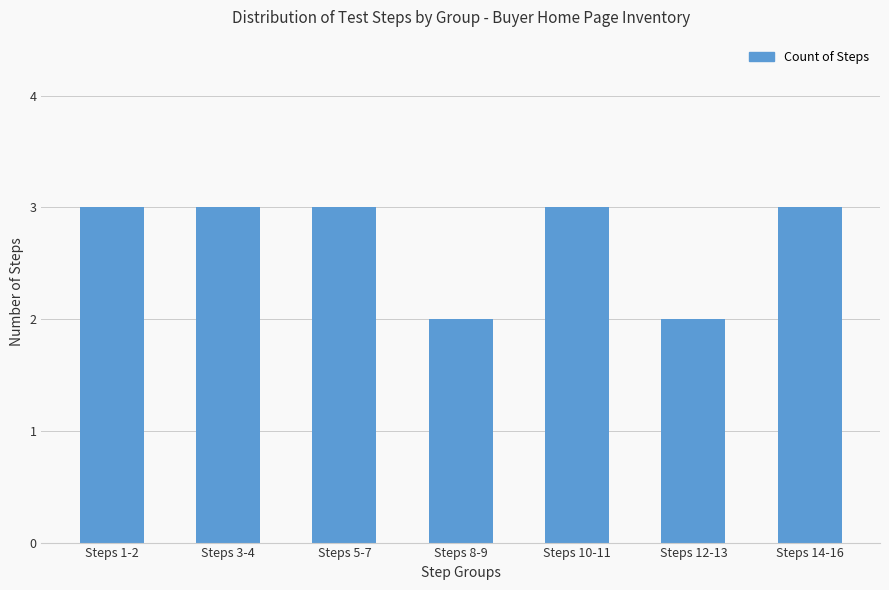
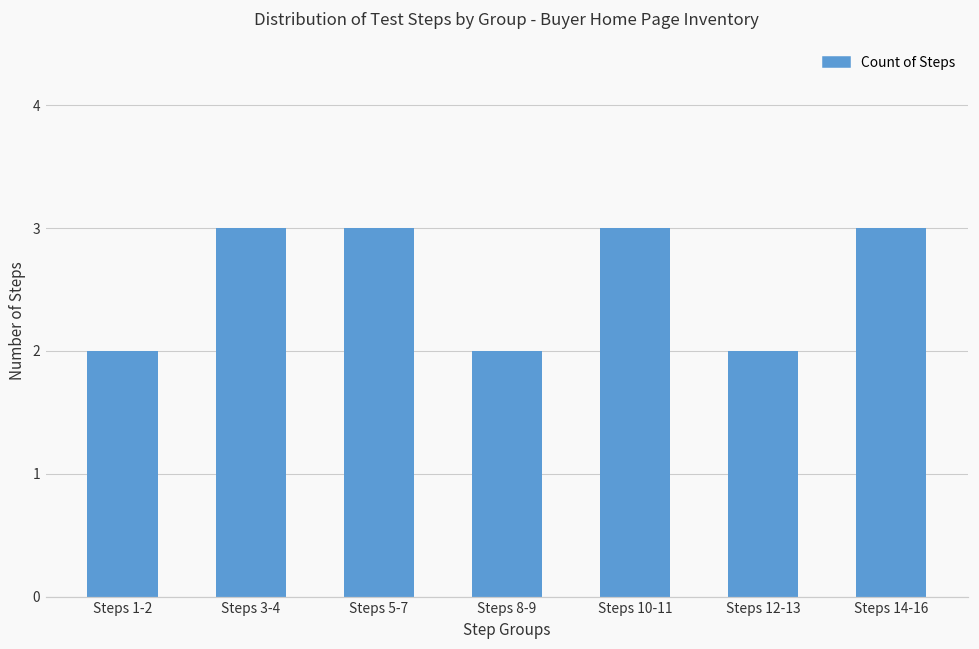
  {
-   "Steps 1-2": 3,
+   "Steps 1-2": 2,
    "Steps 3-4": 3,
    "Steps 5-7": 3,
    "Steps 8-9": 2,
    "Steps 10-11": 3,
    "Steps 12-13": 2,
    "Steps 14-16": 3
  }
